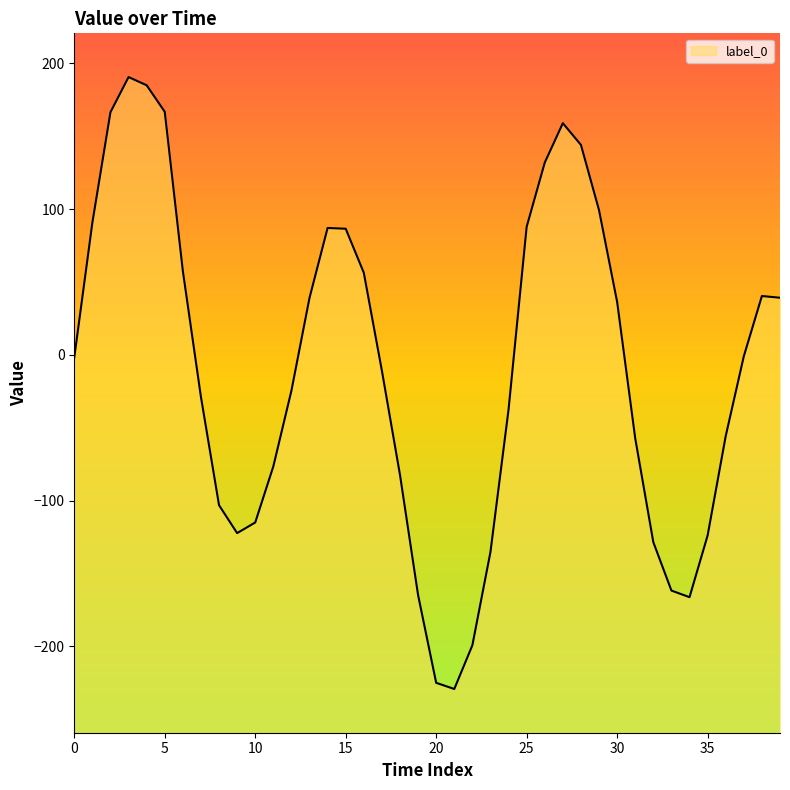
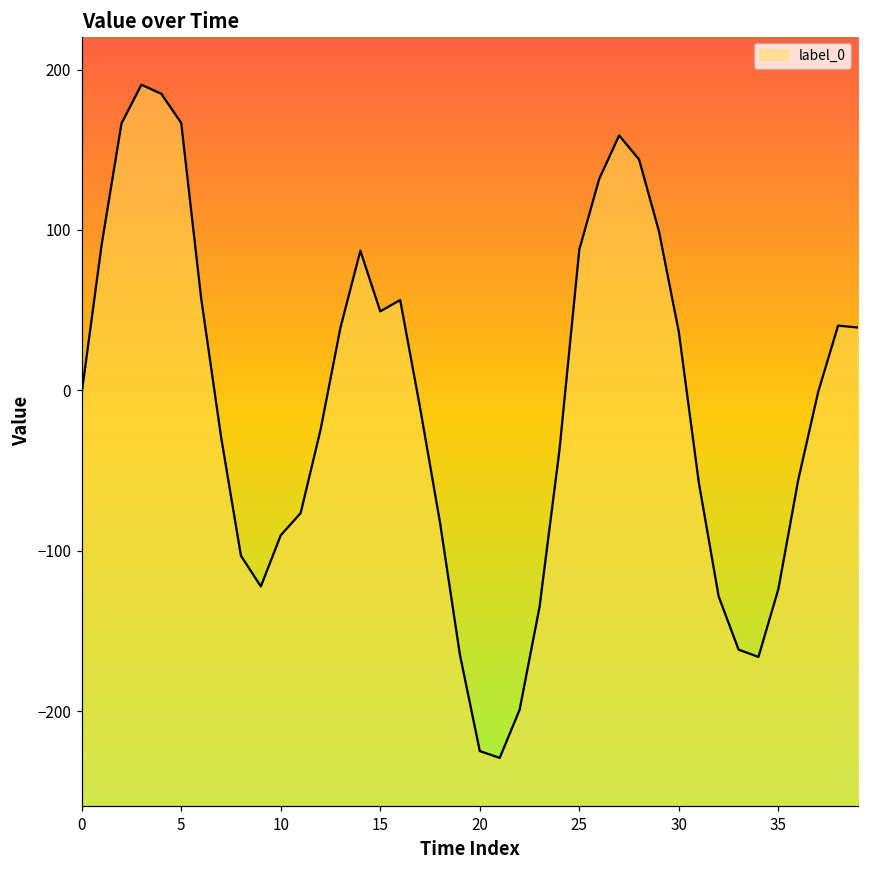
  {
    "0": -2,
    "5": 167,
-   "10": -115,
-   "15": 87,
+   "10": -90,
+   "15": 49,
    "20": -225,
    "25": 88,
    "30": 36,
    "35": -124
  }
